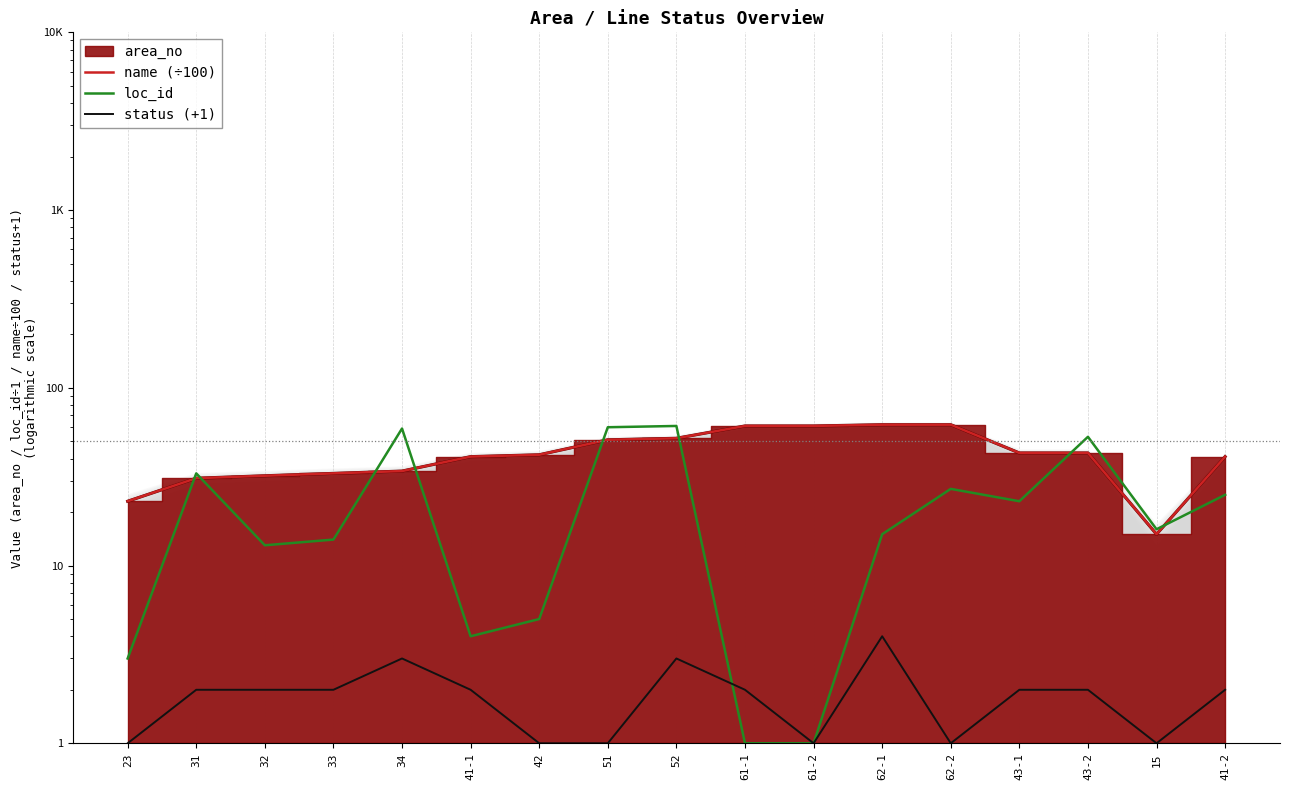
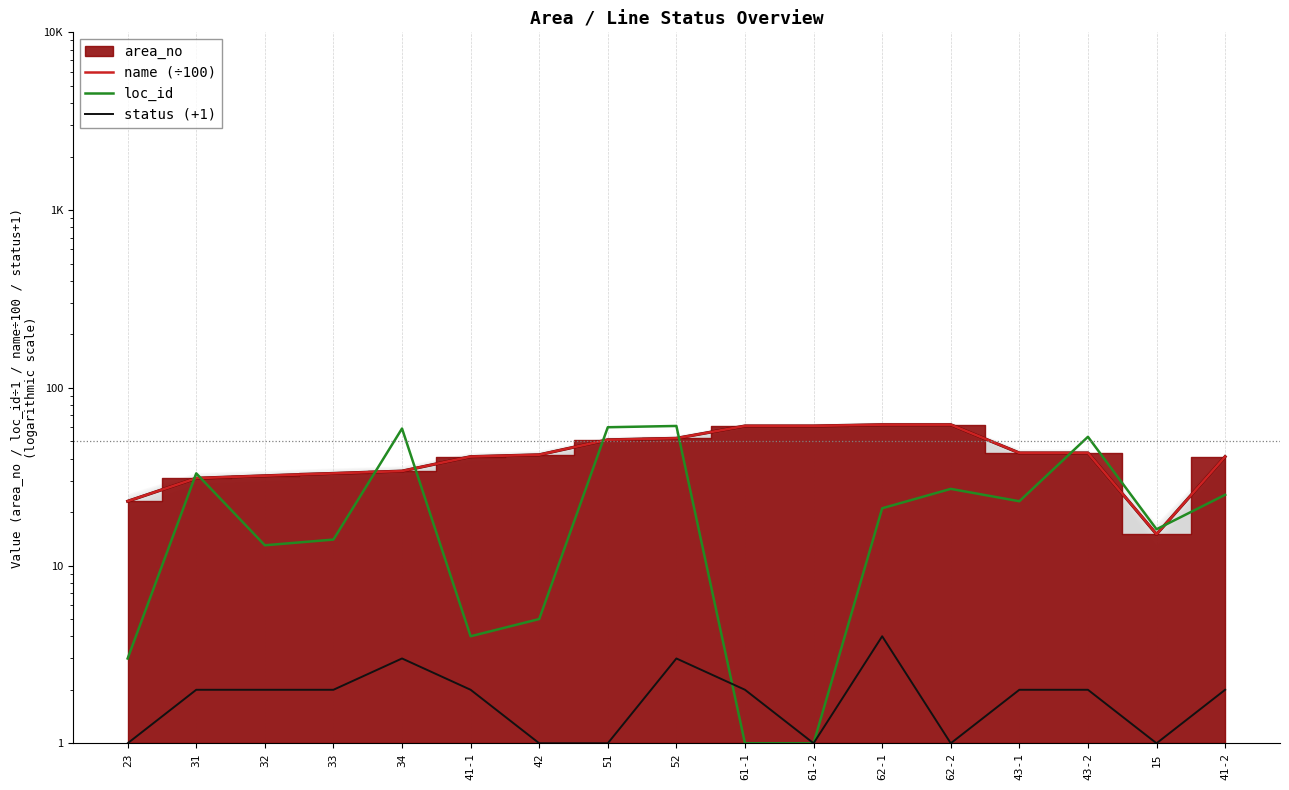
  {
    "loc_id": {
      "23": 3,
      "32": 13,
      "33": 14,
      "34": 59,
      "41-1": 4,
      "42": 5,
      "51": 60,
      "52": 61,
      "61-1": 1,
-     "62-1": 15,
+     "62-1": 21,
      "62-2": 27,
      "43-1": 23,
      "43-2": 53,
      "41-2": 25
    },
    "status (+1)": {
      "23": 1,
      "31": 2,
      "32": 2,
      "33": 2,
      "34": 3,
      "41-1": 2,
      "42": 1,
      "51": 1,
      "52": 3,
      "61-1": 2,
      "62-1": 4,
      "62-2": 1,
      "43-1": 2,
      "43-2": 2,
      "15": 1,
      "41-2": 2
    }
  }
